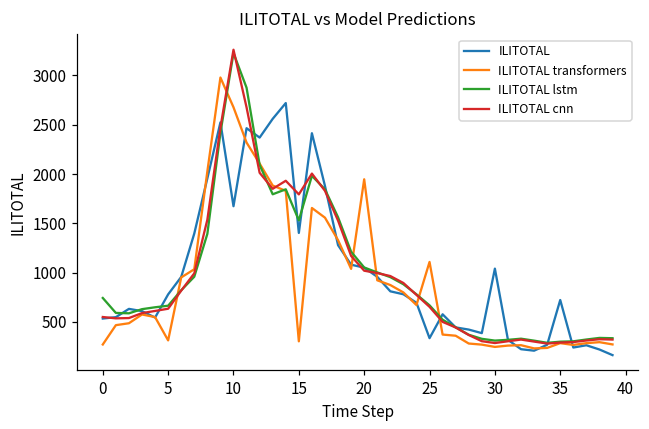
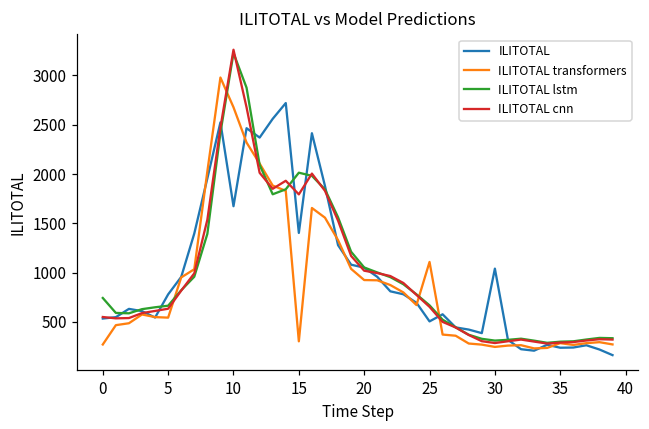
  {
    "ILITOTAL": {
      "5": 800,
      "10": 1700,
      "15": 1400,
-     "25": 300,
+     "25": 500,
      "30": 1000,
-     "35": 700
+     "35": 200
    },
    "ILITOTAL transformers": {
      "0": 300,
-     "5": 300,
+     "5": 500,
      "10": 2700,
      "15": 300,
-     "20": 1900,
+     "20": 900,
      "25": 1100,
      "30": 200
    },
    "ILITOTAL lstm": {
      "0": 700,
      "5": 700,
      "10": 3200,
-     "15": 1500
+     "15": 2000
    },
    "ILITOTAL cnn": {
      "5": 600,
      "10": 3300,
      "15": 1800,
      "20": 1000
    }
  }
